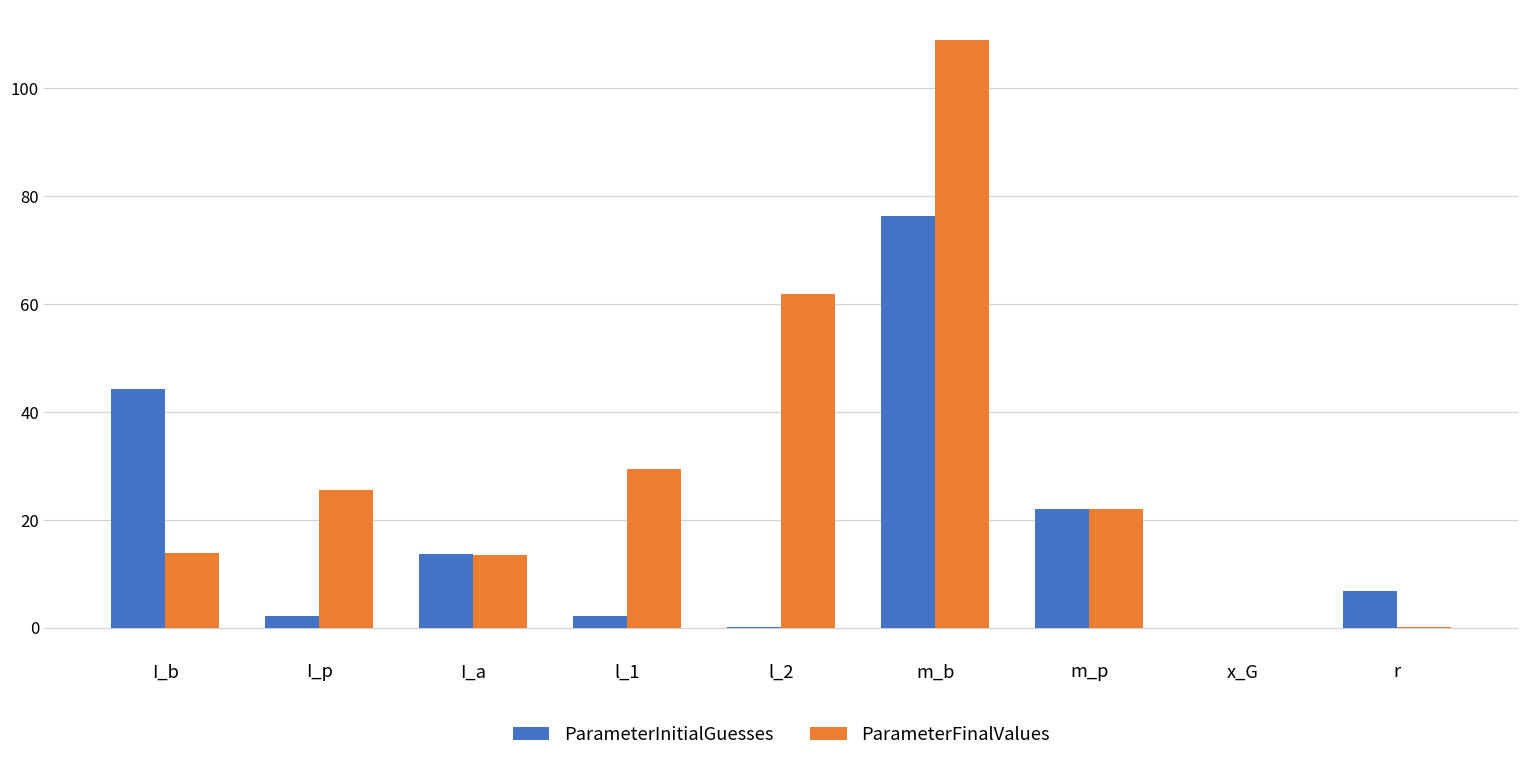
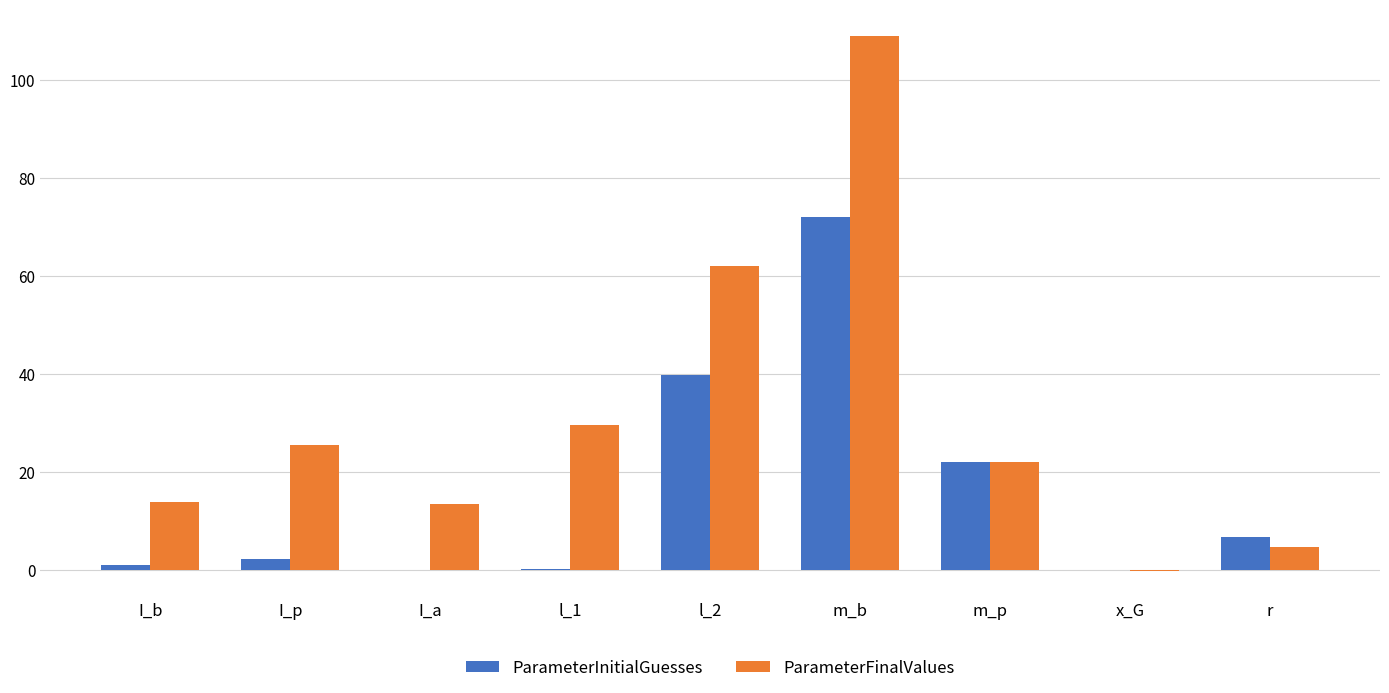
  {
    "ParameterInitialGuesses": {
-     "I_b": 44,
+     "I_b": 1,
      "I_p": 2,
-     "I_a": 14,
-     "l_1": 2,
-     "l_2": 0,
-     "m_b": 76,
+     "I_a": 0,
+     "l_1": 0,
+     "l_2": 40,
+     "m_b": 72,
      "m_p": 22,
      "r": 7
    },
    "ParameterFinalValues": {
      "I_b": 14,
      "I_p": 26,
      "I_a": 13,
      "l_1": 29,
      "l_2": 62,
      "m_b": 109,
      "m_p": 22,
-     "r": 0
+     "r": 5
    }
  }
